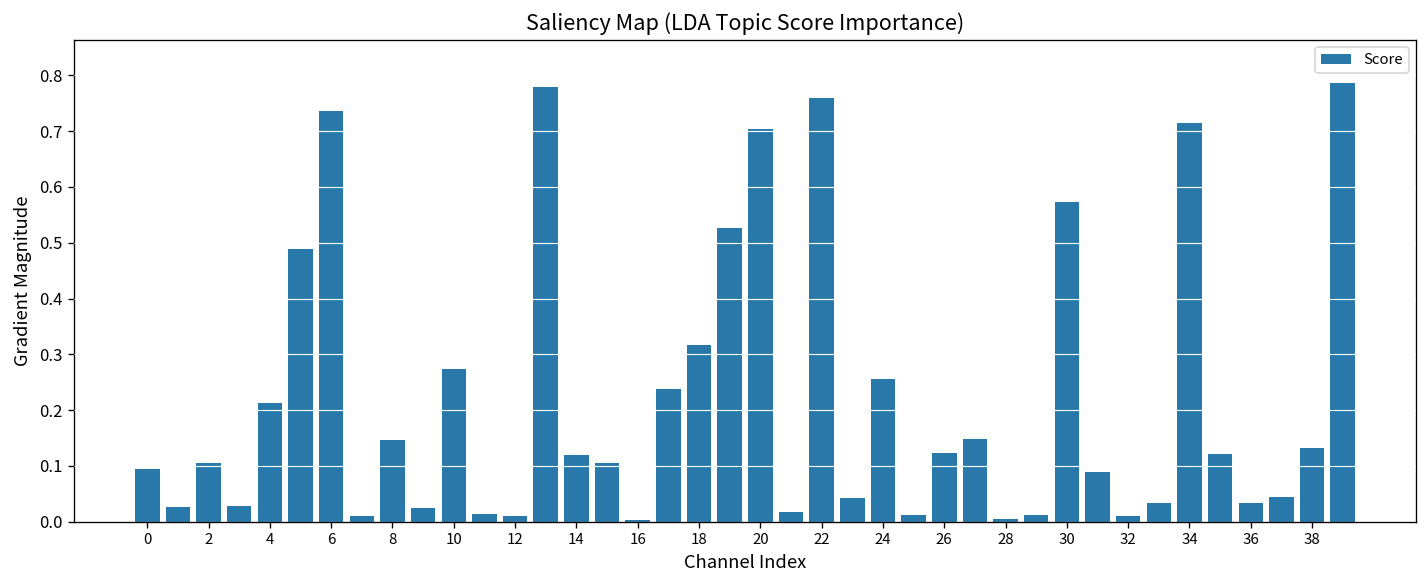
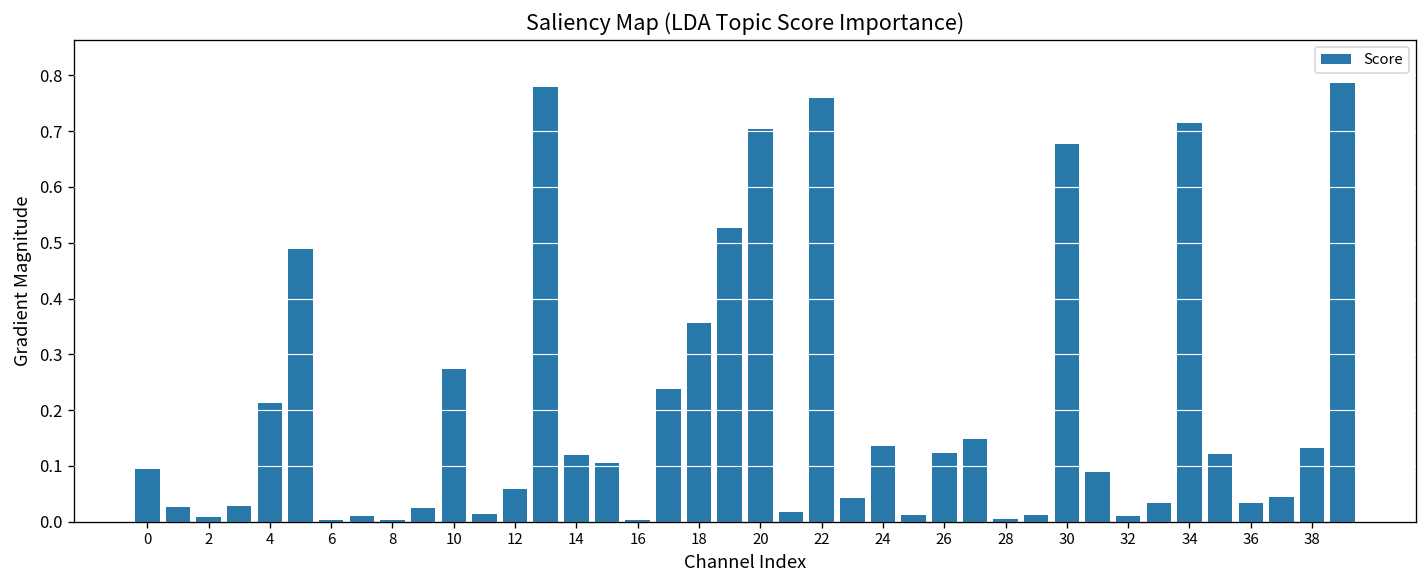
  {
    "0": 0.09,
-   "2": 0.10,
+   "2": 0.01,
    "4": 0.21,
-   "6": 0.74,
-   "8": 0.15,
+   "6": 0.00,
+   "8": 0.00,
    "10": 0.27,
-   "12": 0.01,
+   "12": 0.06,
    "14": 0.12,
-   "18": 0.32,
+   "18": 0.36,
    "20": 0.70,
    "22": 0.76,
-   "24": 0.26,
+   "24": 0.13,
    "26": 0.12,
-   "30": 0.57,
+   "30": 0.68,
    "32": 0.01,
    "34": 0.72,
    "36": 0.03,
    "38": 0.13
  }
